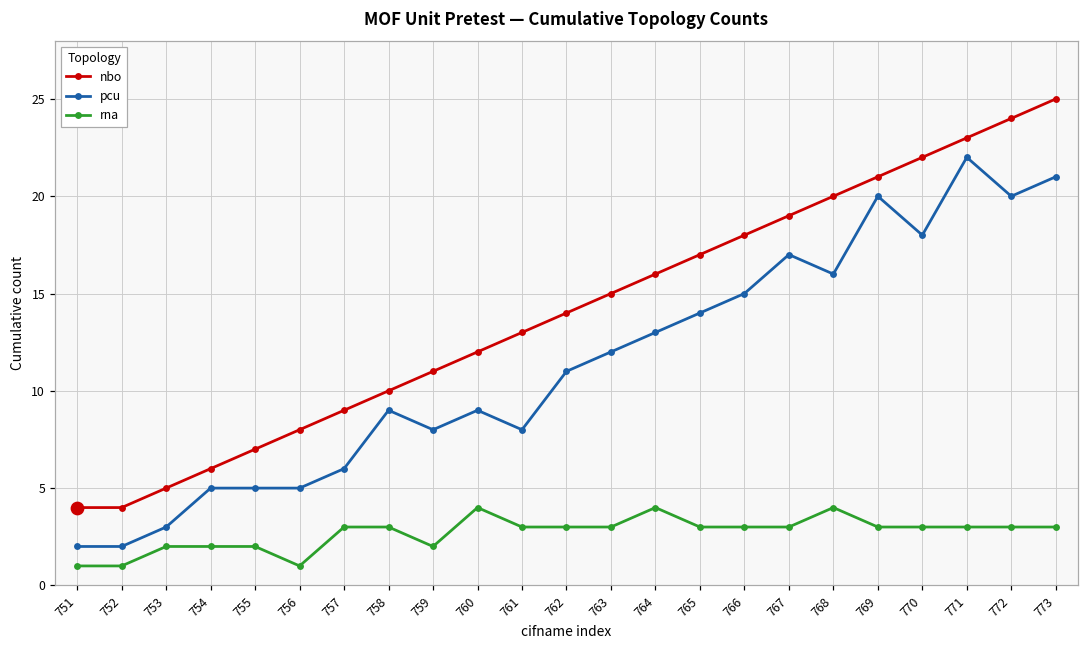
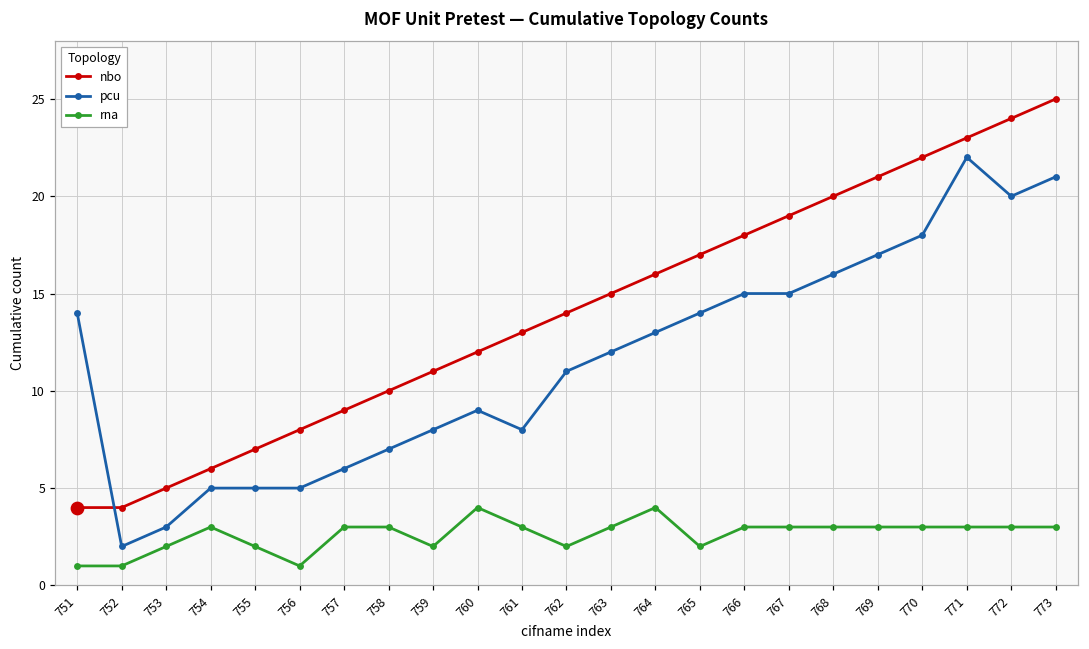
  {
    "pcu": {
-     "751": 2,
+     "751": 14,
      "752": 2,
      "753": 3,
      "754": 5,
      "755": 5,
      "756": 5,
      "757": 6,
-     "758": 9,
+     "758": 7,
      "759": 8,
      "760": 9,
      "761": 8,
      "762": 11,
      "763": 12,
      "764": 13,
      "765": 14,
      "766": 15,
-     "767": 17,
+     "767": 15,
      "768": 16,
-     "769": 20,
+     "769": 17,
      "770": 18,
      "771": 22,
      "772": 20,
      "773": 21
    },
    "rna": {
      "751": 1,
      "752": 1,
      "753": 2,
-     "754": 2,
+     "754": 3,
      "755": 2,
      "756": 1,
      "757": 3,
      "758": 3,
      "759": 2,
      "760": 4,
      "761": 3,
-     "762": 3,
+     "762": 2,
      "763": 3,
      "764": 4,
-     "765": 3,
+     "765": 2,
      "766": 3,
      "767": 3,
-     "768": 4,
+     "768": 3,
      "769": 3,
      "770": 3,
      "771": 3,
      "772": 3,
      "773": 3
    }
  }
